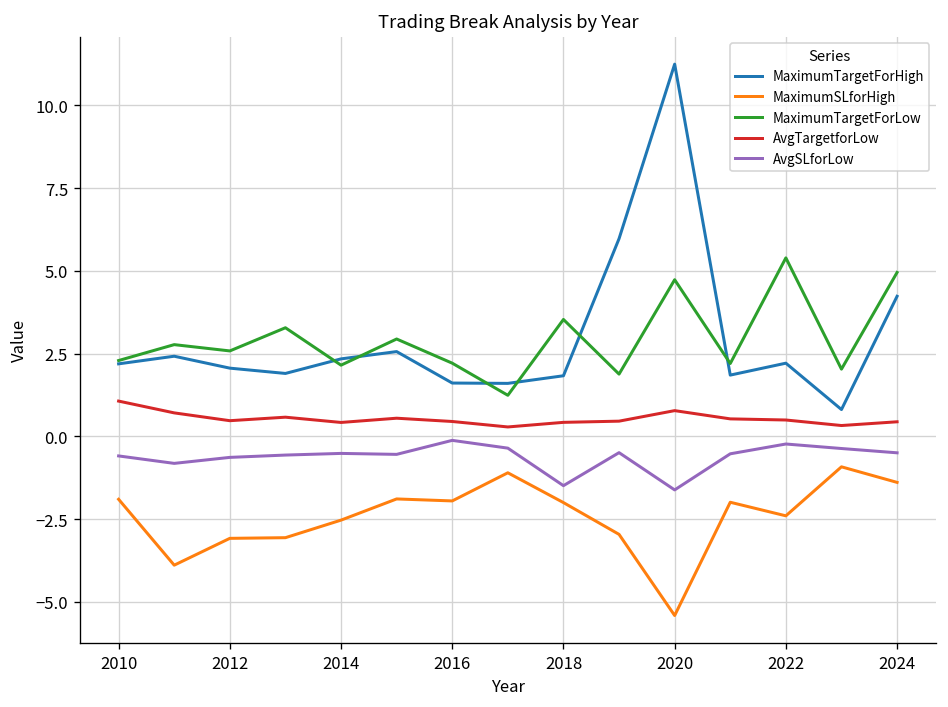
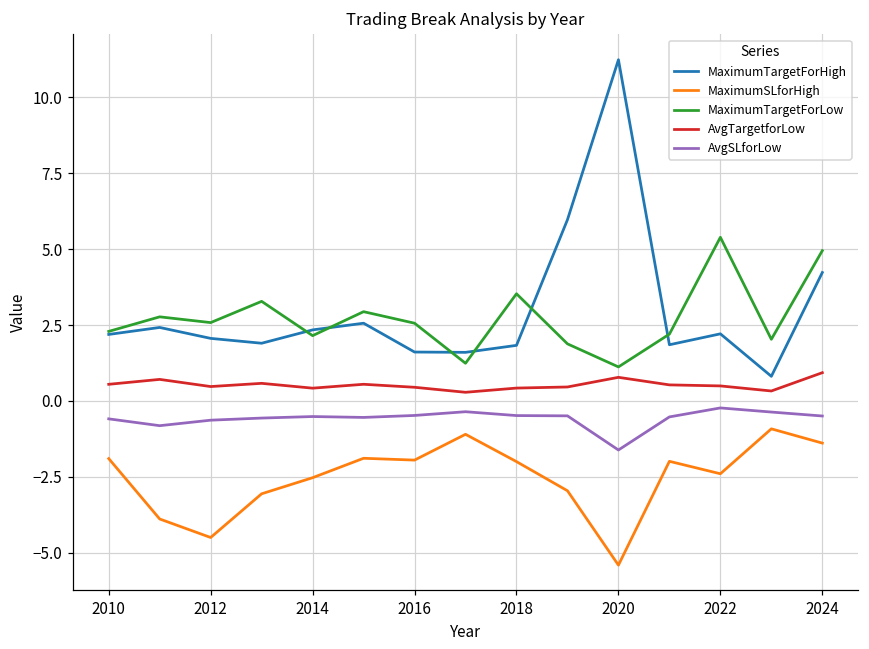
  {
    "MaximumTargetForHigh": {
      "2010": 2.2,
      "2012": 2.1,
      "2014": 2.3,
      "2016": 1.6,
      "2018": 1.8,
      "2020": 11.2,
      "2022": 2.2,
      "2024": 4.2
    },
    "MaximumSLforHigh": {
      "2010": -1.9,
-     "2012": -3.1,
+     "2012": -4.5,
      "2014": -2.5,
      "2016": -2.0,
      "2018": -2.0,
      "2020": -5.4,
      "2022": -2.4,
      "2024": -1.4
    },
    "MaximumTargetForLow": {
      "2010": 2.3,
      "2012": 2.6,
      "2014": 2.2,
-     "2016": 2.2,
+     "2016": 2.6,
      "2018": 3.5,
-     "2020": 4.7,
+     "2020": 1.1,
      "2022": 5.4,
      "2024": 5.0
    },
    "AvgTargetforLow": {
-     "2010": 1.1,
+     "2010": 0.5,
      "2012": 0.5,
      "2014": 0.4,
      "2016": 0.4,
      "2018": 0.4,
      "2020": 0.8,
      "2022": 0.5,
-     "2024": 0.4
+     "2024": 0.9
    },
    "AvgSLforLow": {
      "2010": -0.6,
      "2012": -0.6,
      "2014": -0.5,
-     "2016": -0.1,
-     "2018": -1.5,
+     "2016": -0.5,
+     "2018": -0.5,
      "2020": -1.6,
      "2022": -0.2,
      "2024": -0.5
    }
  }
